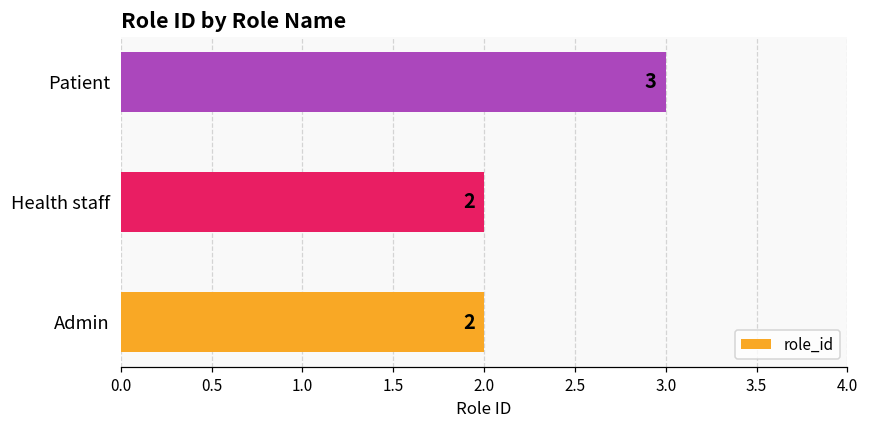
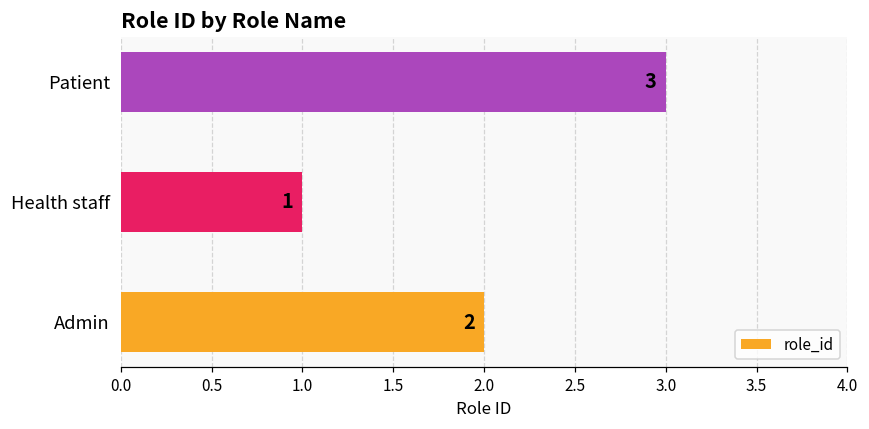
  {
    "Patient": 3,
-   "Health staff": 2,
+   "Health staff": 1,
    "Admin": 2
  }
